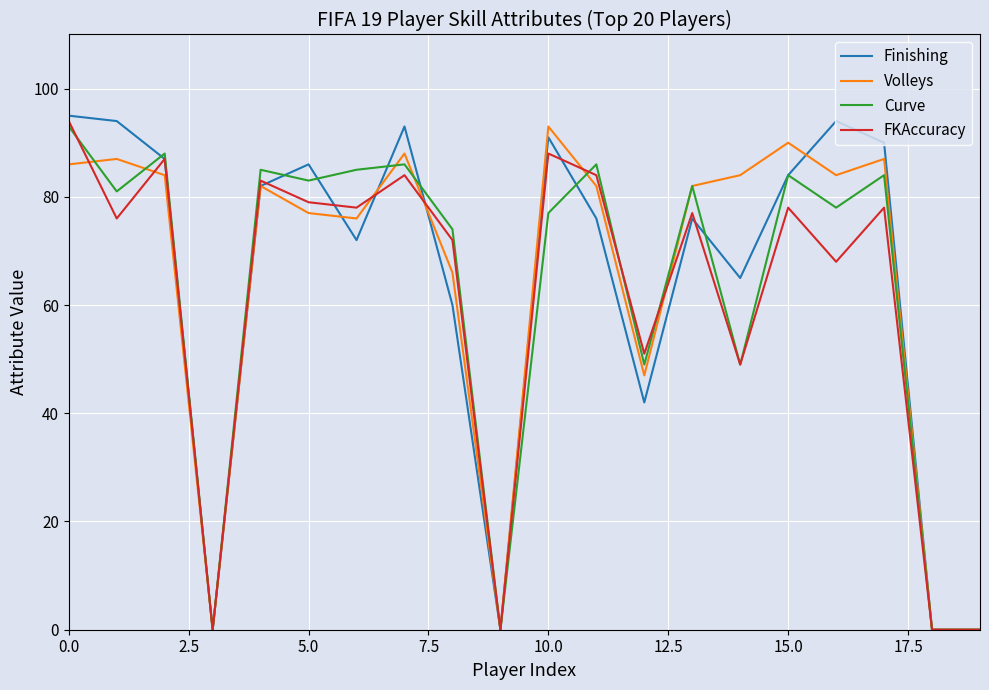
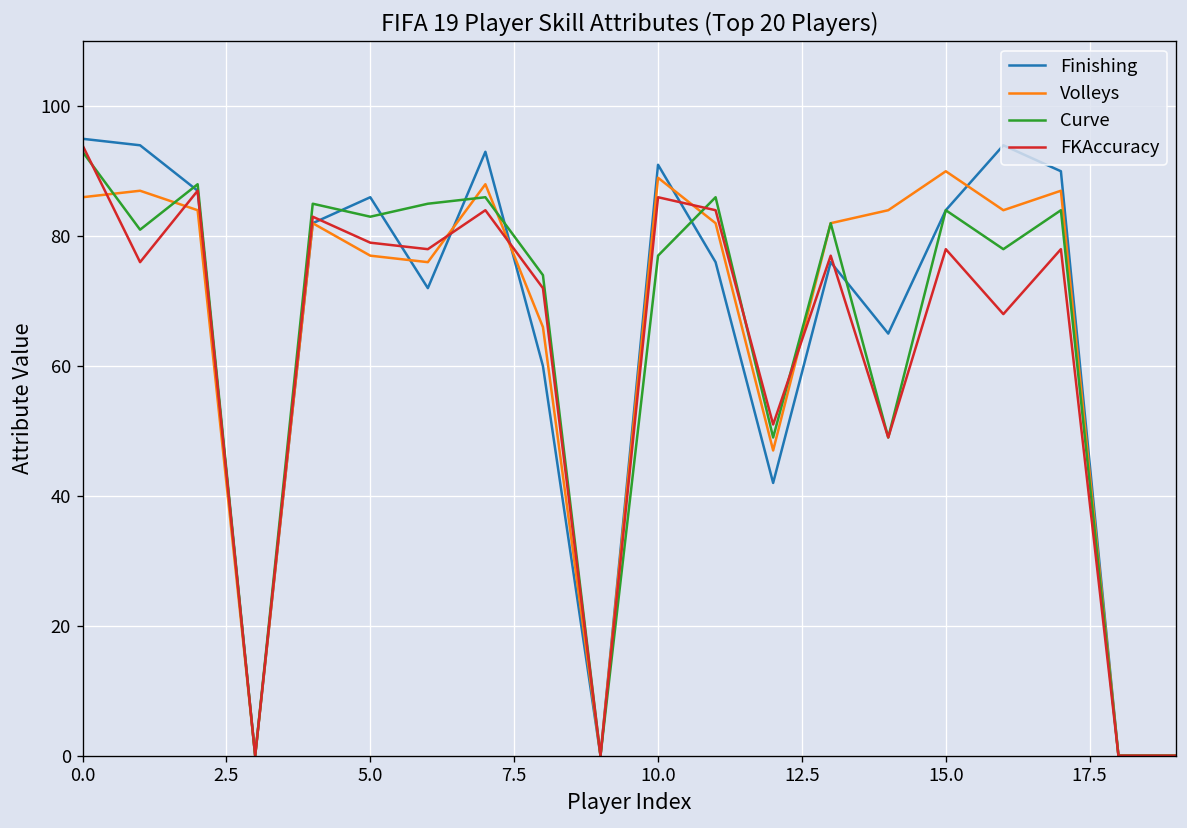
  {
    "Finishing": {
      "0.0": 95,
      "5.0": 86,
      "10.0": 91
    },
    "Volleys": {
      "0.0": 86,
      "5.0": 77,
-     "10.0": 93,
+     "10.0": 89,
      "15.0": 90
    },
    "Curve": {
      "0.0": 93,
      "5.0": 83,
      "10.0": 77
    },
    "FKAccuracy": {
      "0.0": 94,
      "5.0": 79,
-     "10.0": 88,
+     "10.0": 86,
      "15.0": 78
    }
  }
